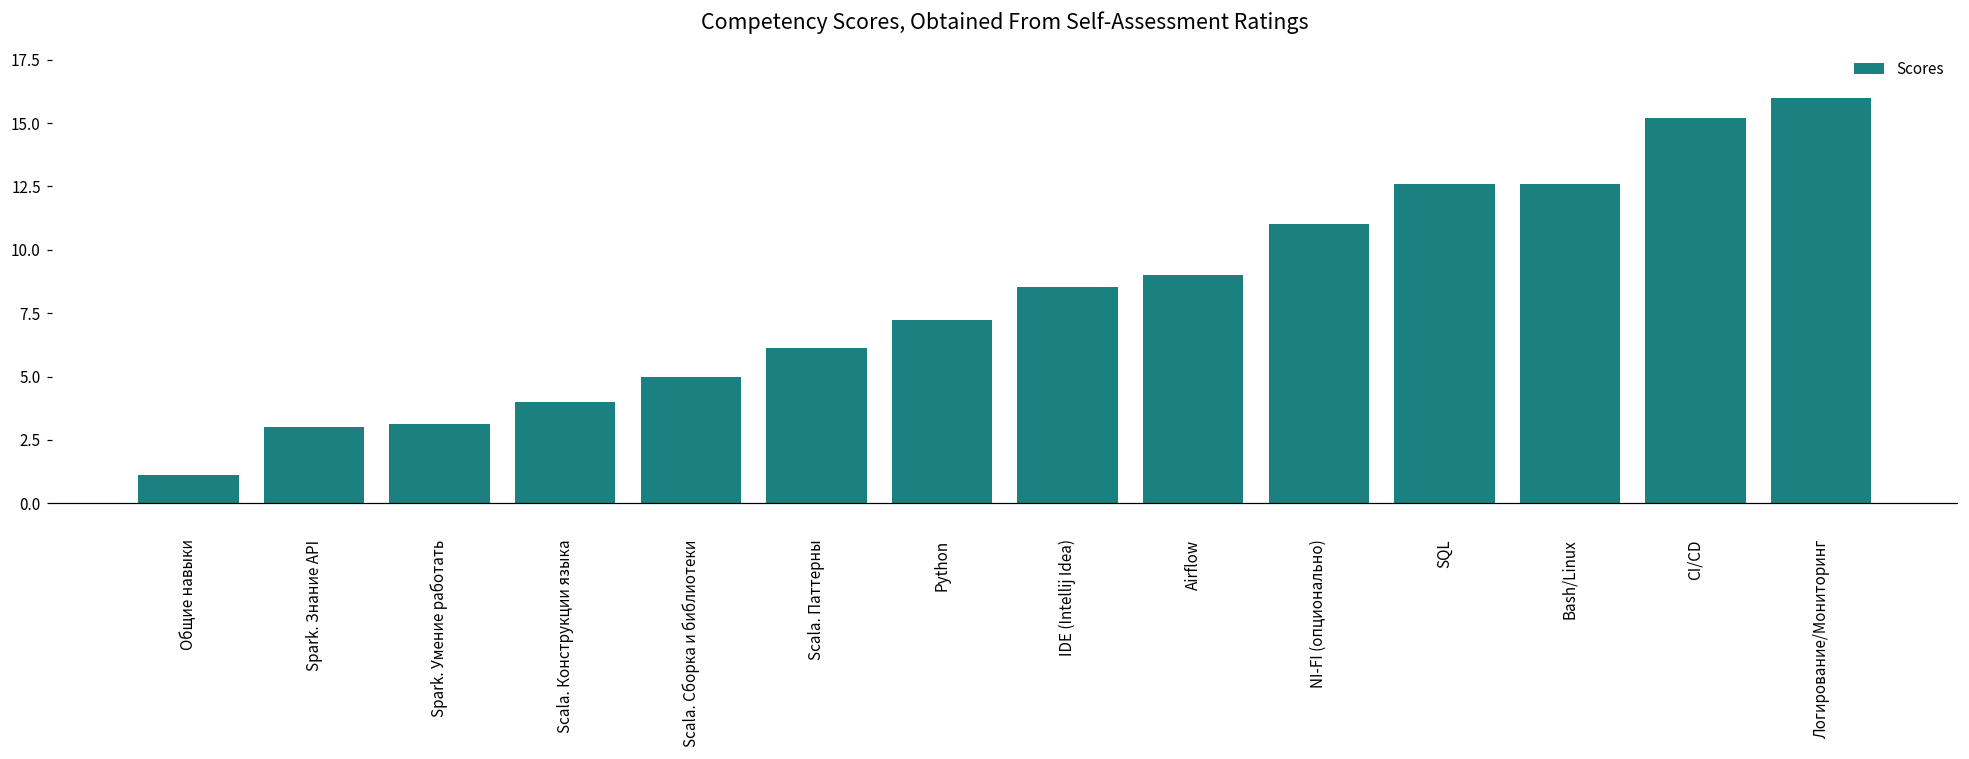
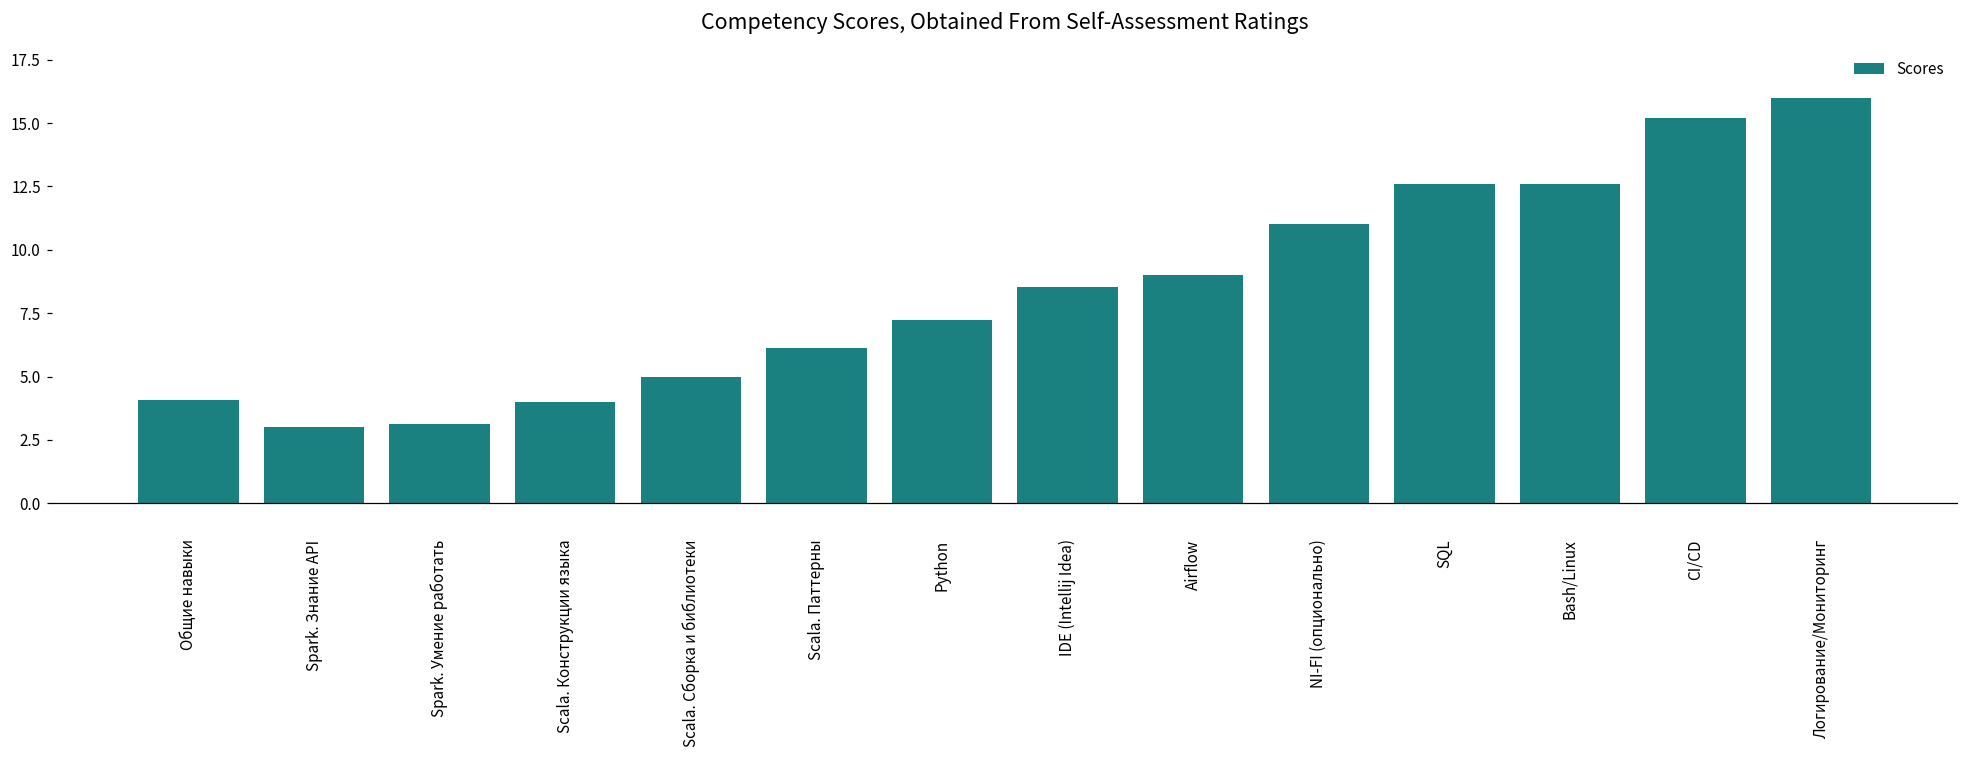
  {
-   "Общие навыки": 1.1,
+   "Общие навыки": 4.1,
    "Spark. Знание API": 3.0,
    "Spark. Умение работать": 3.1,
    "Scala. Конструкции языка": 4.0,
    "Scala. Сборка и библиотеки": 5.0,
    "Scala. Паттерны": 6.1,
    "Python": 7.2,
    "IDE (Intellij Idea)": 8.6,
    "Airflow": 9.0,
    "NI-FI (опционально)": 11.0,
    "SQL": 12.6,
    "Bash/Linux": 12.6,
    "CI/CD": 15.2,
    "Логирование/Мониторинг": 16.0
  }
